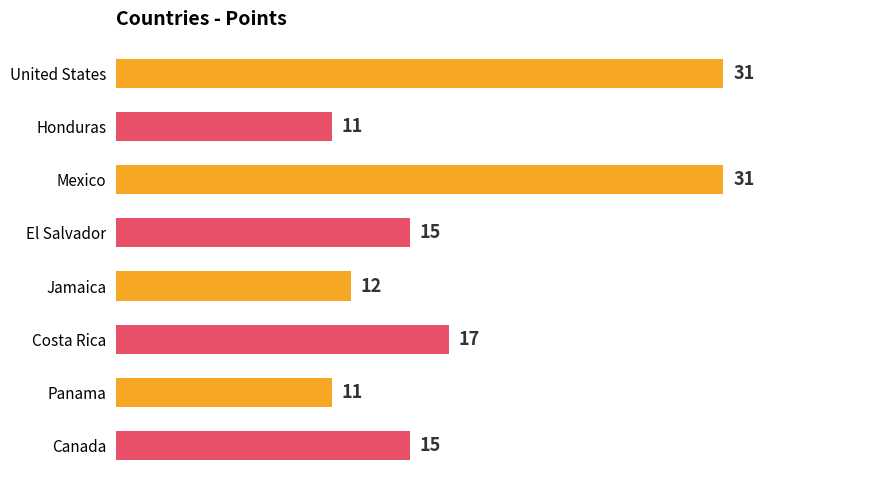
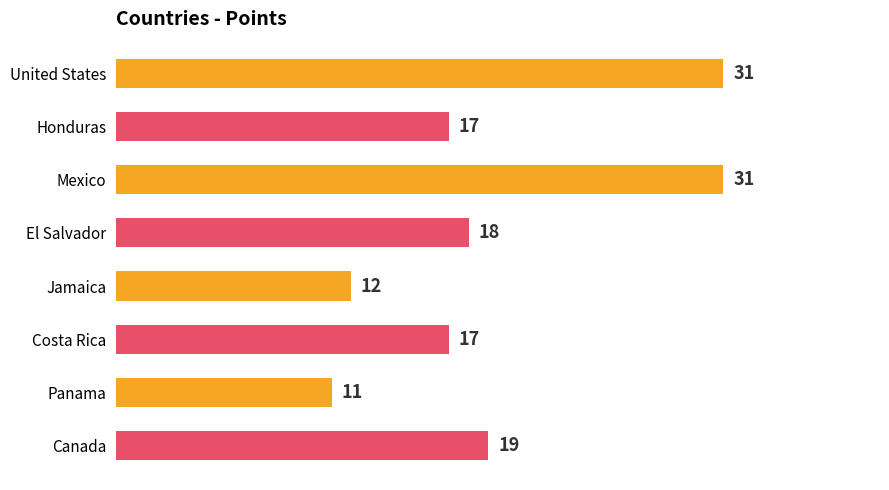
  {
    "United States": 31,
-   "Honduras": 11,
+   "Honduras": 17,
    "Mexico": 31,
-   "El Salvador": 15,
+   "El Salvador": 18,
    "Jamaica": 12,
    "Costa Rica": 17,
    "Panama": 11,
-   "Canada": 15
+   "Canada": 19
  }
